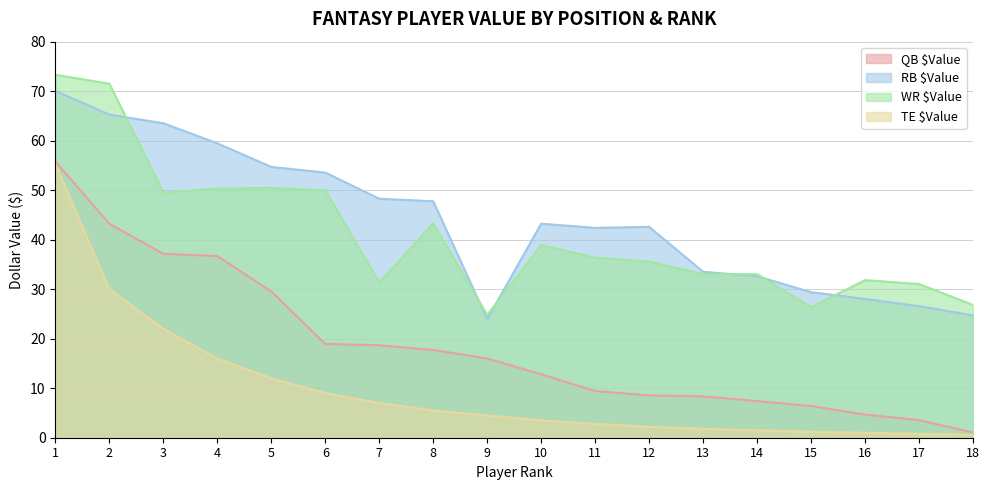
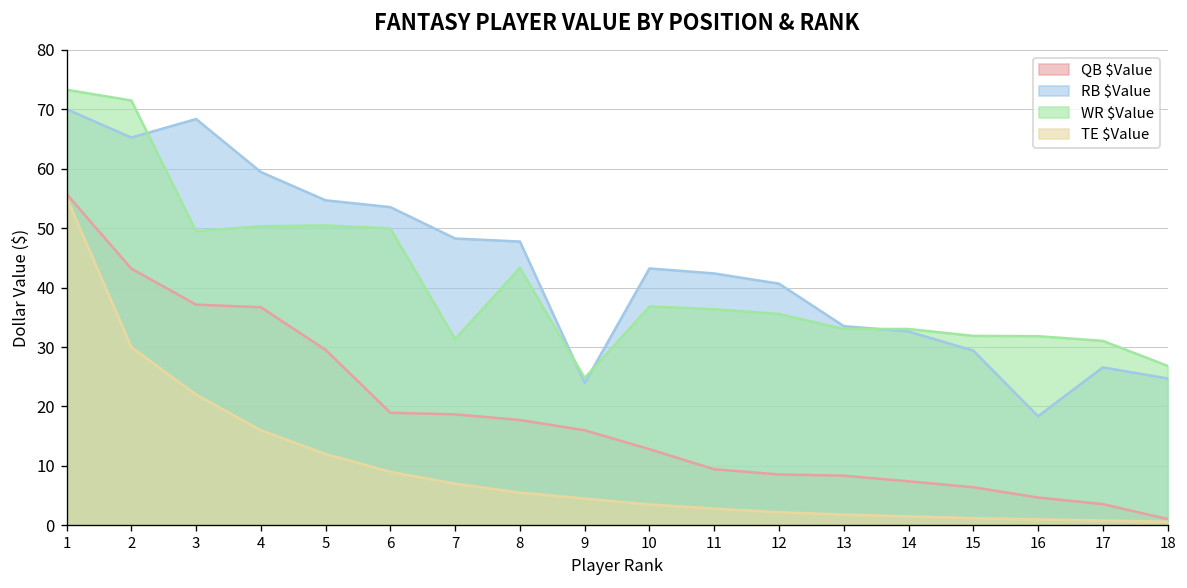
  {
    "RB $Value": {
      "1": 70,
      "2": 65,
-     "3": 64,
+     "3": 68,
      "4": 59,
      "5": 55,
      "6": 54,
      "7": 48,
      "8": 48,
      "9": 24,
      "10": 43,
      "11": 42,
-     "12": 43,
+     "12": 41,
      "15": 29,
-     "16": 28,
+     "16": 18,
      "17": 27,
      "18": 25
    },
    "WR $Value": {
      "1": 73,
      "2": 72,
      "3": 50,
      "4": 50,
      "5": 50,
      "6": 50,
      "7": 31,
      "8": 43,
      "9": 25,
-     "10": 39,
+     "10": 37,
      "11": 36,
      "12": 36,
-     "15": 26,
+     "15": 32,
      "16": 32,
      "17": 31,
      "18": 27
    }
  }
